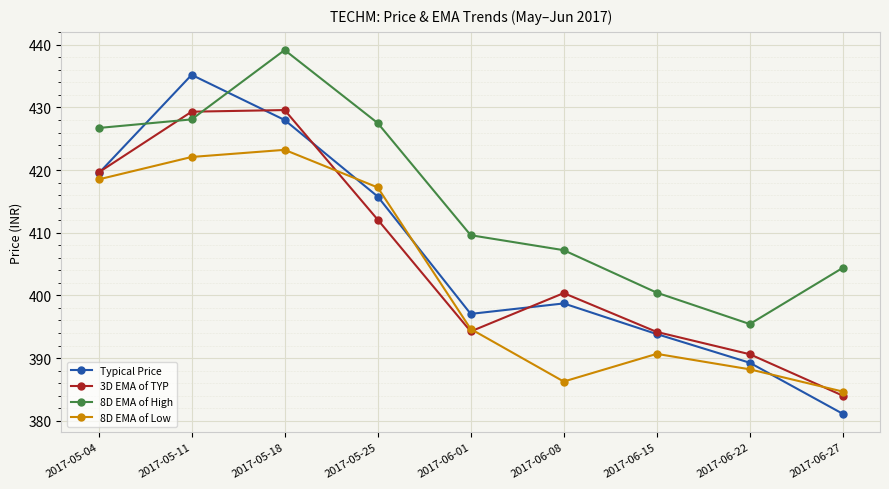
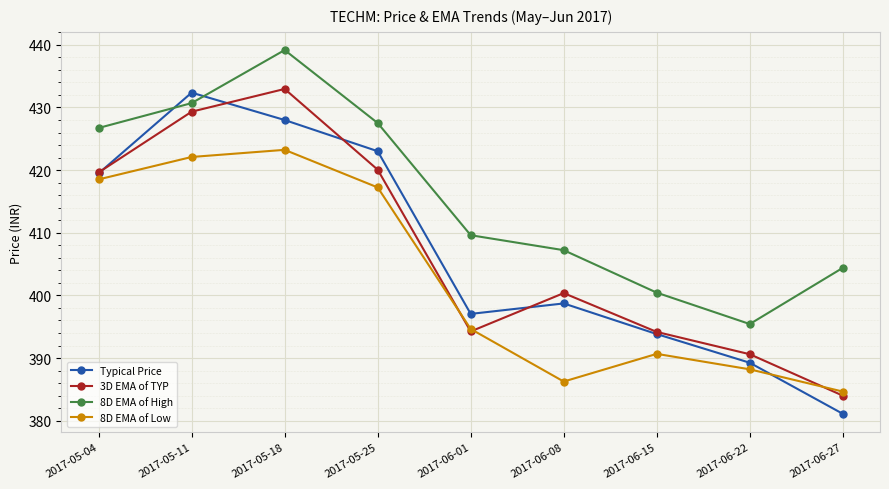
  {
    "Typical Price": {
-     "2017-05-11": 435,
+     "2017-05-11": 432,
      "2017-05-18": 428,
-     "2017-05-25": 416,
+     "2017-05-25": 423,
      "2017-06-01": 397,
      "2017-06-08": 399,
      "2017-06-22": 389,
      "2017-06-27": 381
    },
    "3D EMA of TYP": {
      "2017-05-11": 429,
-     "2017-05-18": 430,
-     "2017-05-25": 412,
+     "2017-05-18": 433,
+     "2017-05-25": 420,
      "2017-06-08": 400,
      "2017-06-22": 391,
      "2017-06-27": 384
    },
    "8D EMA of High": {
      "2017-05-04": 427,
-     "2017-05-11": 428,
+     "2017-05-11": 431,
      "2017-05-18": 439,
      "2017-05-25": 428,
      "2017-06-01": 410,
      "2017-06-08": 407,
      "2017-06-15": 400,
      "2017-06-22": 395,
      "2017-06-27": 404
    },
    "8D EMA of Low": {
      "2017-05-04": 419,
      "2017-05-11": 422,
      "2017-05-18": 423,
      "2017-05-25": 417,
      "2017-06-08": 386,
      "2017-06-15": 391,
      "2017-06-22": 388,
      "2017-06-27": 385
    }
  }
